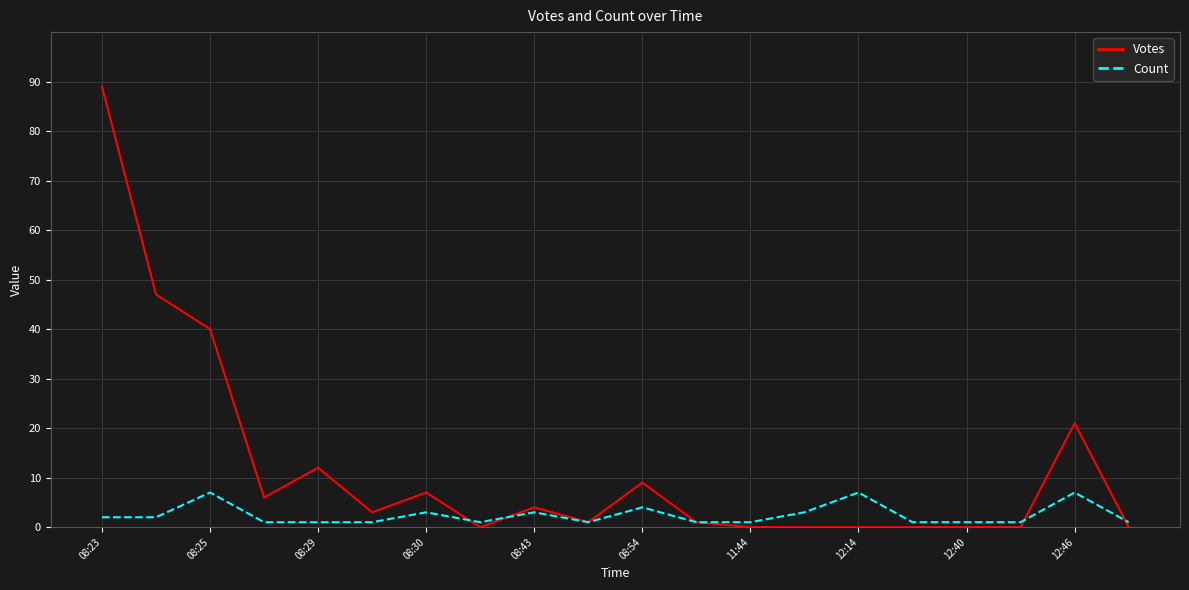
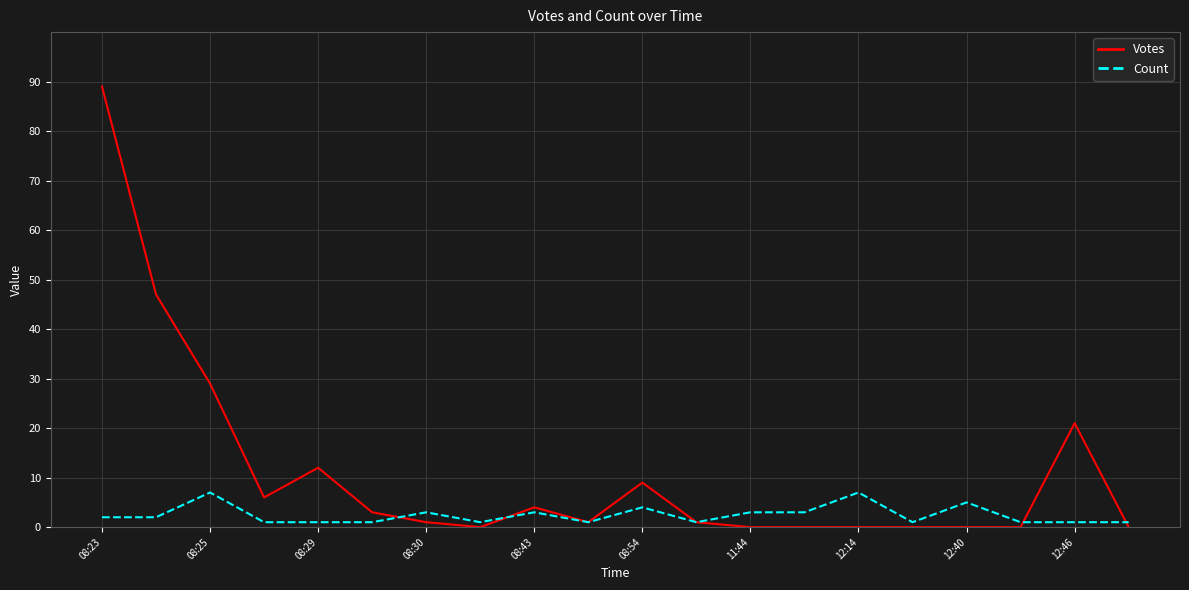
  {
    "Votes": {
-     "08:25": 40,
-     "08:30": 7,
+     "08:25": 29,
+     "08:30": 1,
      "08:43": 4,
      "08:54": 9,
      "11:44": 0,
      "12:14": 0,
      "12:40": 0,
      "12:46": 21
    },
    "Count": {
      "08:25": 7,
      "08:30": 3,
      "08:43": 3,
      "08:54": 4,
-     "11:44": 1,
+     "11:44": 3,
      "12:14": 7,
-     "12:40": 1,
-     "12:46": 7
+     "12:40": 5,
+     "12:46": 1
    }
  }
